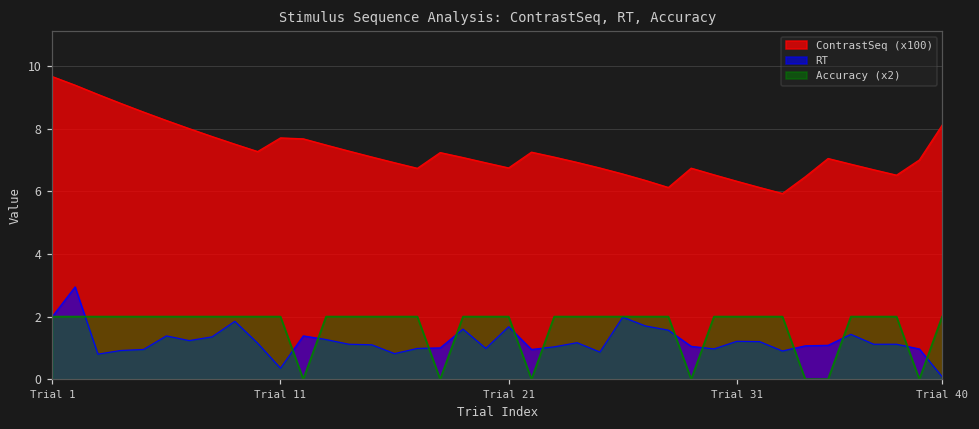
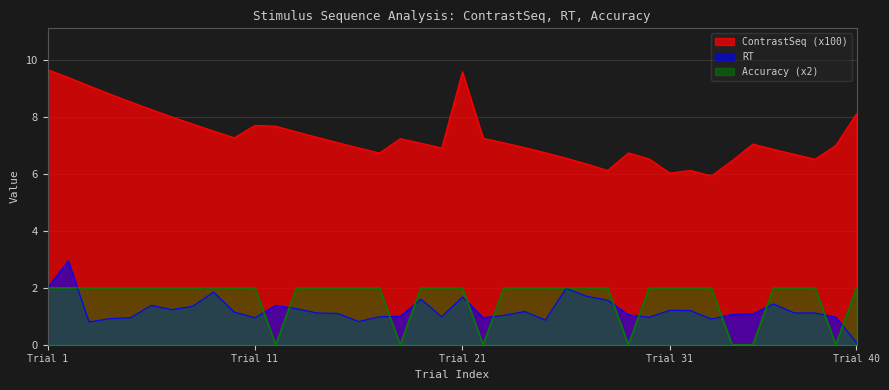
  {
    "ContrastSeq (x100)": {
      "Trial 1": 9.7,
      "Trial 11": 7.7,
-     "Trial 21": 6.8,
-     "Trial 31": 6.3,
+     "Trial 21": 9.6,
+     "Trial 31": 6.0,
      "Trial 40": 8.1
    },
    "RT": {
-     "Trial 11": 0.4,
+     "Trial 11": 1.0,
      "Trial 21": 1.7,
      "Trial 31": 1.2,
      "Trial 40": 0.1
    },
    "Accuracy (x2)": {
      "Trial 11": 2.0,
      "Trial 21": 2.0,
      "Trial 31": 2.0,
      "Trial 40": 2.0
    }
  }
